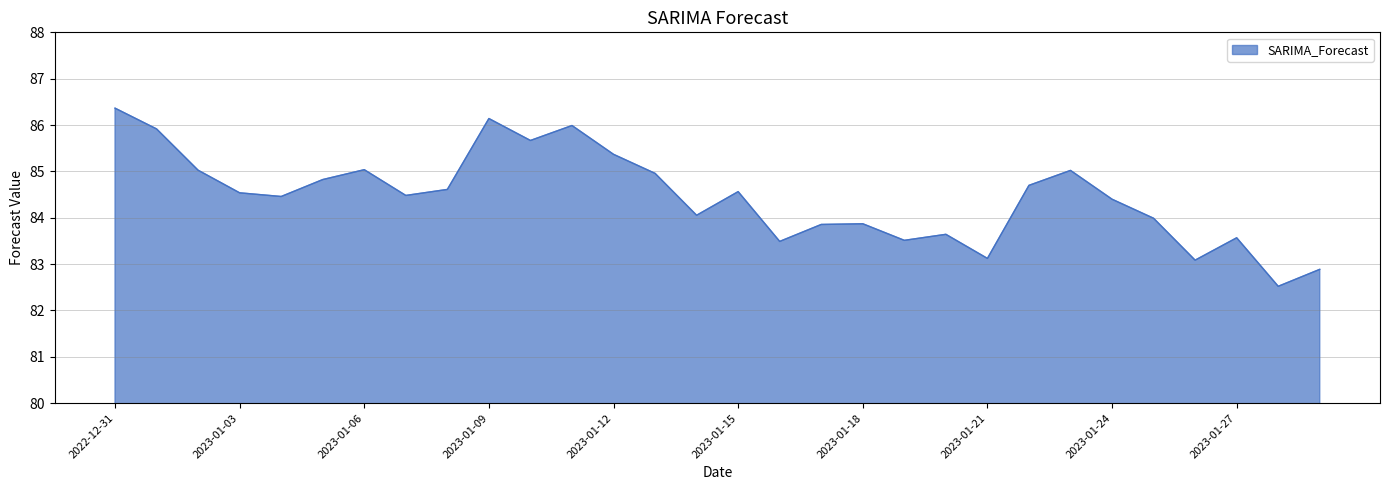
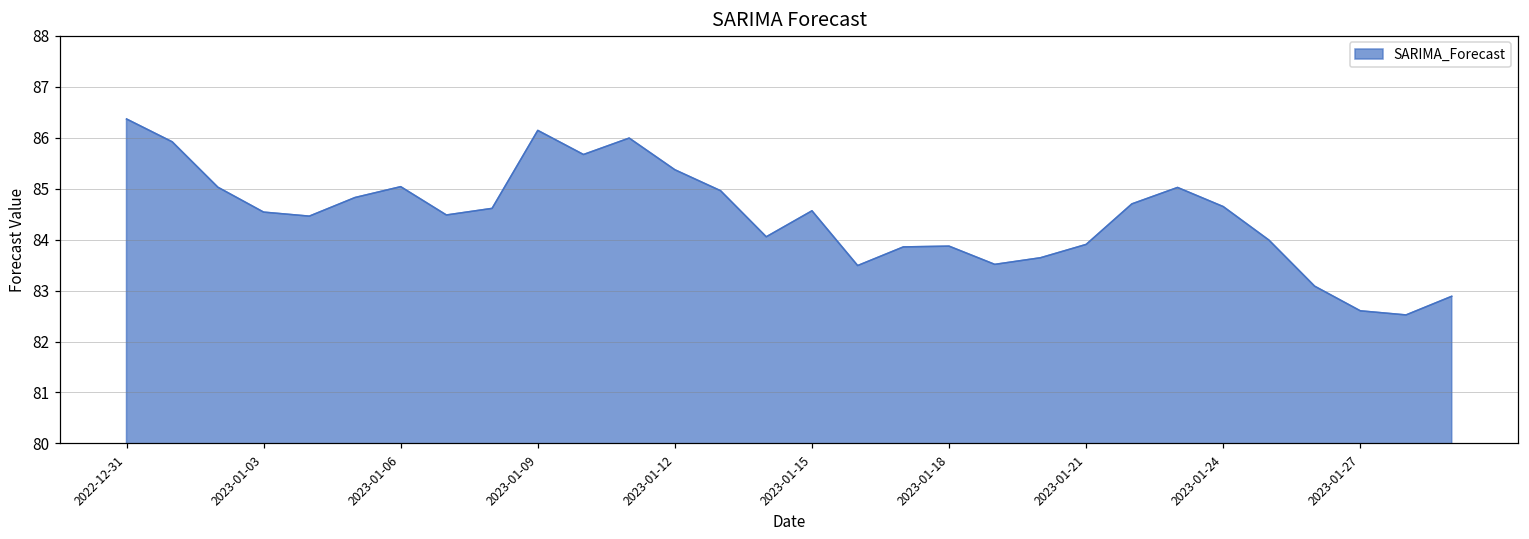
  {
    "2022-12-31": 86.4,
    "2023-01-03": 84.5,
    "2023-01-06": 85.0,
    "2023-01-09": 86.1,
    "2023-01-12": 85.4,
    "2023-01-15": 84.6,
    "2023-01-18": 83.9,
-   "2023-01-21": 83.1,
-   "2023-01-24": 84.4,
-   "2023-01-27": 83.6
+   "2023-01-21": 83.9,
+   "2023-01-24": 84.6,
+   "2023-01-27": 82.6
  }
